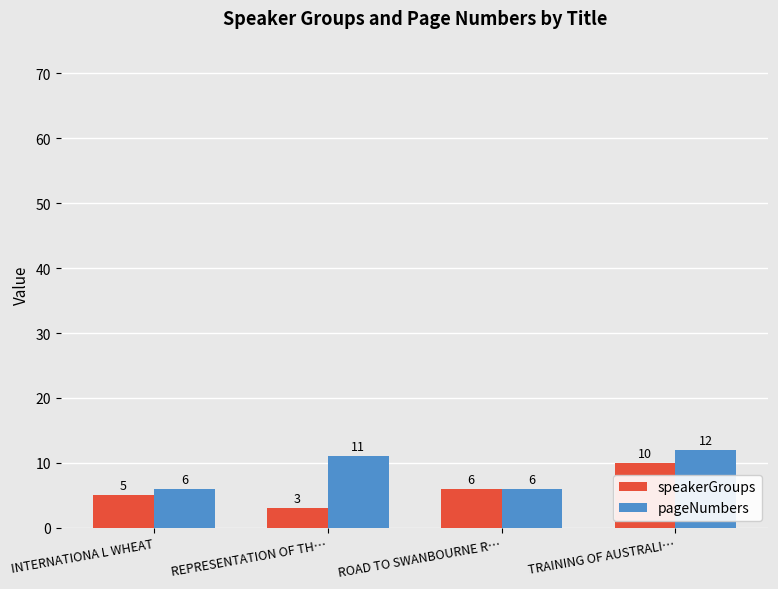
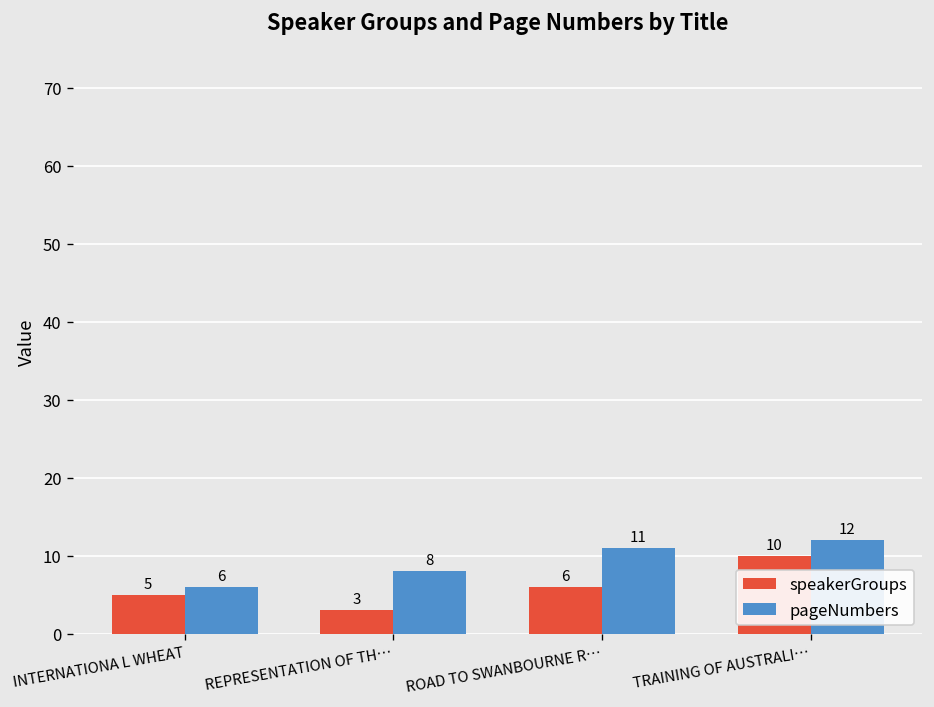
  {
    "speakerGroups": {
      "INTERNATIONA L WHEAT": 5,
      "REPRESENTATION OF TH…": 3,
      "ROAD TO SWANBOURNE R…": 6,
      "TRAINING OF AUSTRALI…": 10
    },
    "pageNumbers": {
      "INTERNATIONA L WHEAT": 6,
-     "REPRESENTATION OF TH…": 11,
-     "ROAD TO SWANBOURNE R…": 6,
+     "REPRESENTATION OF TH…": 8,
+     "ROAD TO SWANBOURNE R…": 11,
      "TRAINING OF AUSTRALI…": 12
    }
  }
